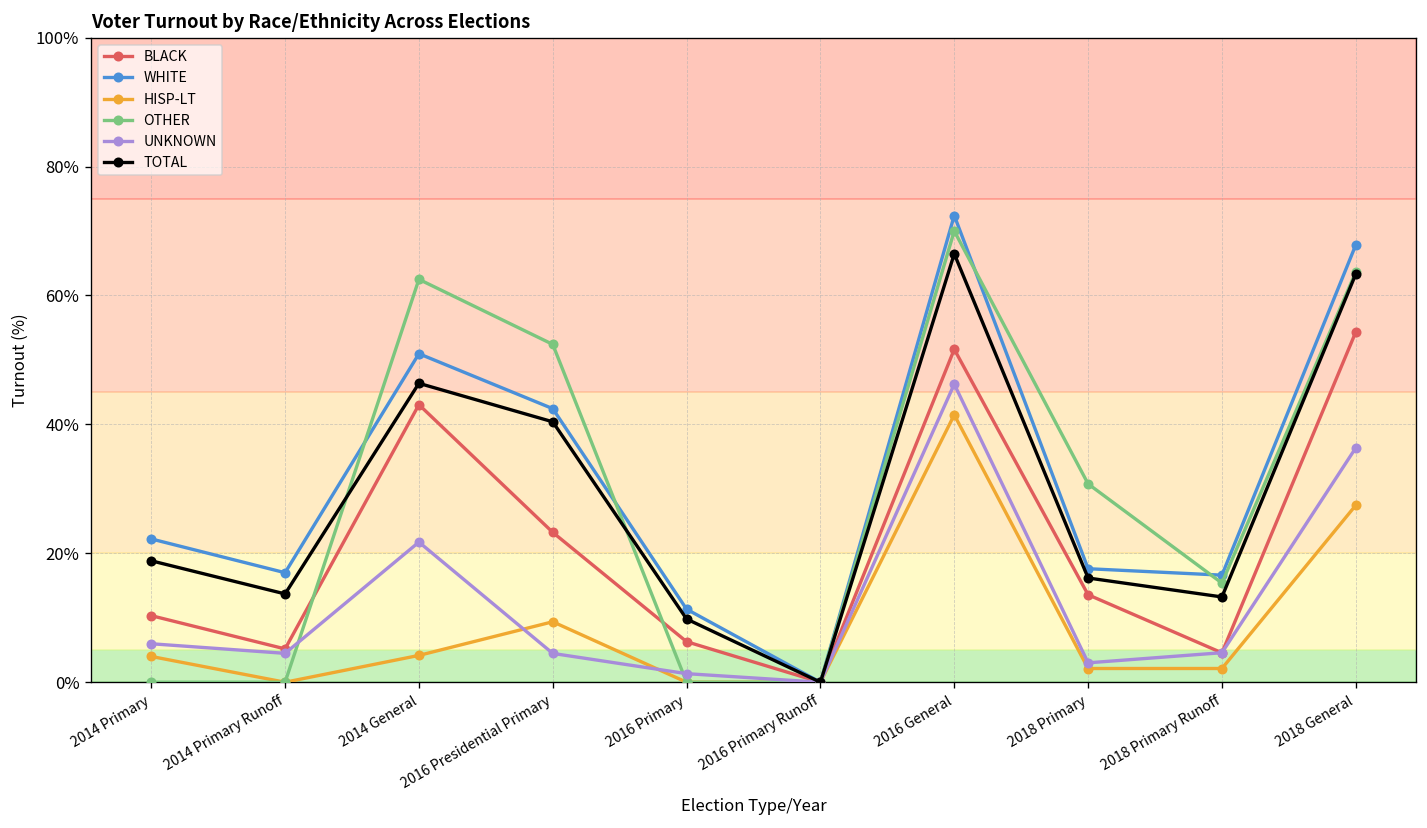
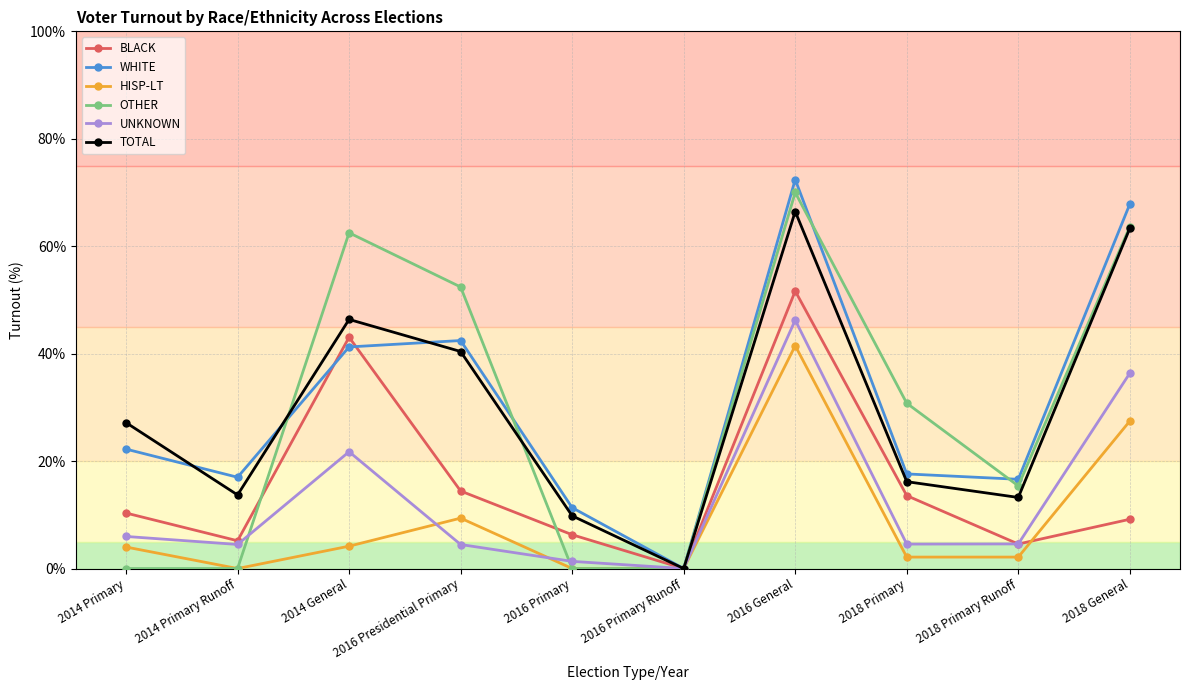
  {
    "BLACK": {
      "2014 Primary": "10%",
      "2014 Primary Runoff": "5%",
      "2014 General": "43%",
-     "2016 Presidential Primary": "23%",
+     "2016 Presidential Primary": "14%",
      "2016 Primary": "6%",
      "2016 General": "52%",
      "2018 Primary": "14%",
-     "2018 General": "54%"
+     "2018 General": "9%"
    },
    "WHITE": {
      "2014 Primary": "22%",
      "2014 Primary Runoff": "17%",
-     "2014 General": "51%",
+     "2014 General": "41%",
      "2016 Presidential Primary": "42%",
      "2016 Primary": "11%",
      "2016 General": "72%",
      "2018 Primary": "18%",
      "2018 Primary Runoff": "17%",
      "2018 General": "68%"
    },
    "HISP-LT": {
      "2014 Primary": "4%",
      "2014 General": "4%",
      "2016 Presidential Primary": "9%",
      "2016 General": "41%",
      "2018 Primary": "2%",
      "2018 Primary Runoff": "2%",
      "2018 General": "27%"
    },
    "OTHER": {
      "2014 Primary": "0%",
      "2014 General": "63%",
      "2016 Presidential Primary": "52%",
      "2016 General": "70%",
      "2018 Primary": "31%",
      "2018 Primary Runoff": "15%"
    },
    "UNKNOWN": {
      "2014 Primary": "6%",
      "2014 Primary Runoff": "4%",
      "2014 General": "22%",
      "2016 Presidential Primary": "4%",
      "2016 Primary": "1%",
      "2016 General": "46%",
-     "2018 Primary": "3%",
+     "2018 Primary": "5%",
      "2018 General": "36%"
    },
    "TOTAL": {
-     "2014 Primary": "19%",
+     "2014 Primary": "27%",
      "2014 Primary Runoff": "14%",
      "2014 General": "46%",
      "2016 Presidential Primary": "40%",
      "2016 Primary": "10%",
      "2016 General": "66%",
      "2018 Primary": "16%",
      "2018 Primary Runoff": "13%"
    }
  }
